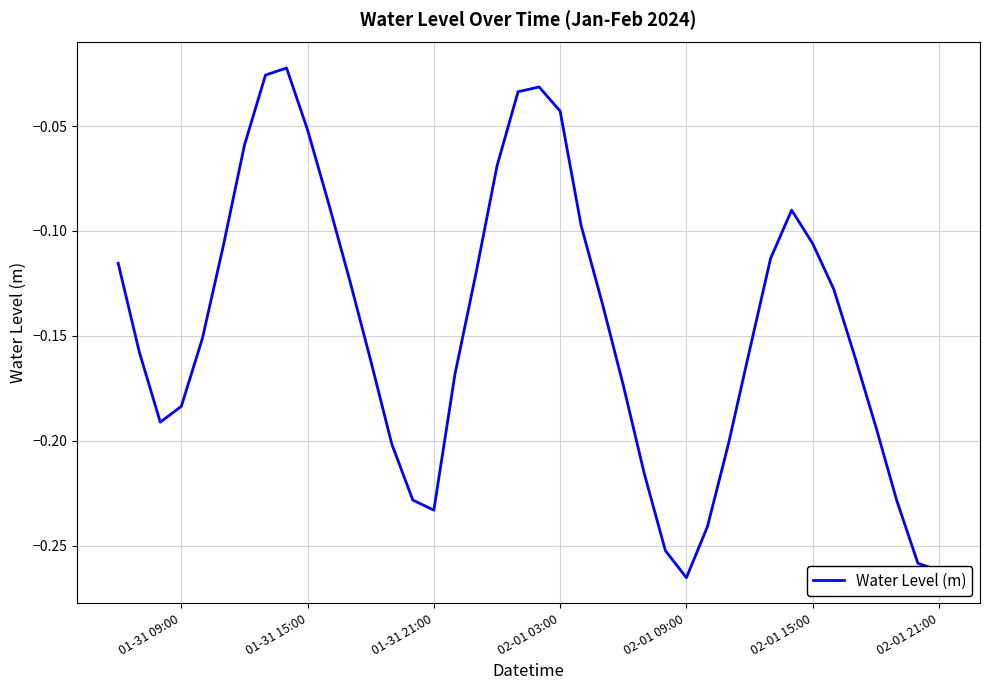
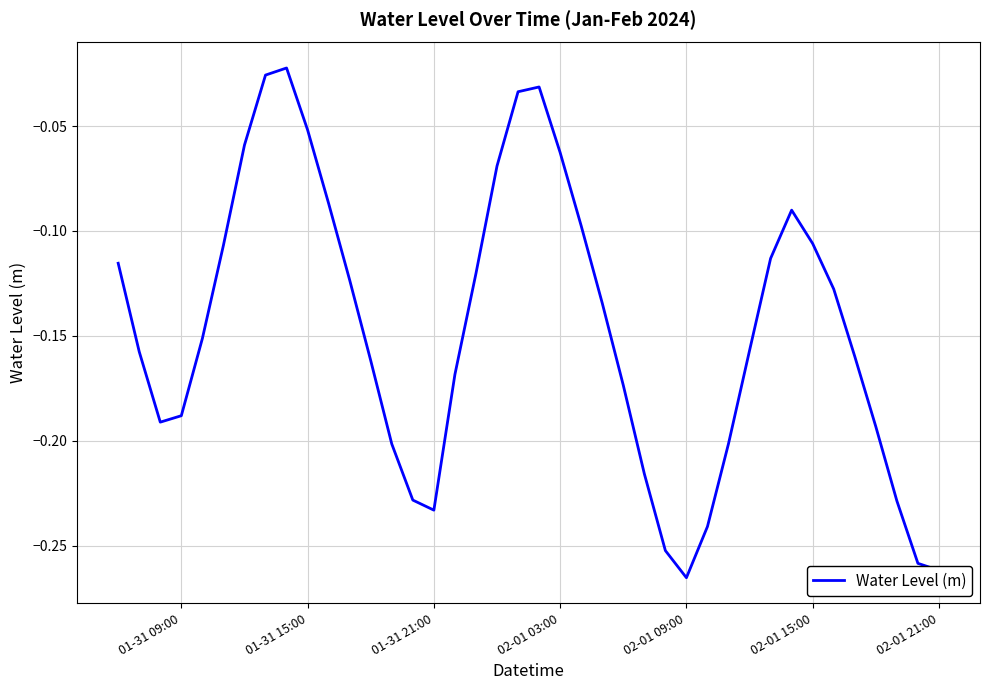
  {
-   "01-31 09:00": -0.184,
+   "01-31 09:00": -0.188,
    "01-31 15:00": -0.052,
    "01-31 21:00": -0.233,
-   "02-01 03:00": -0.043,
+   "02-01 03:00": -0.063,
    "02-01 09:00": -0.265,
    "02-01 15:00": -0.106
  }
